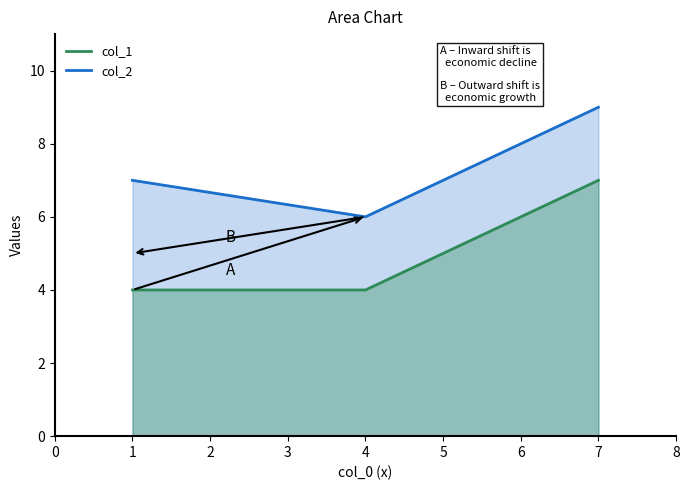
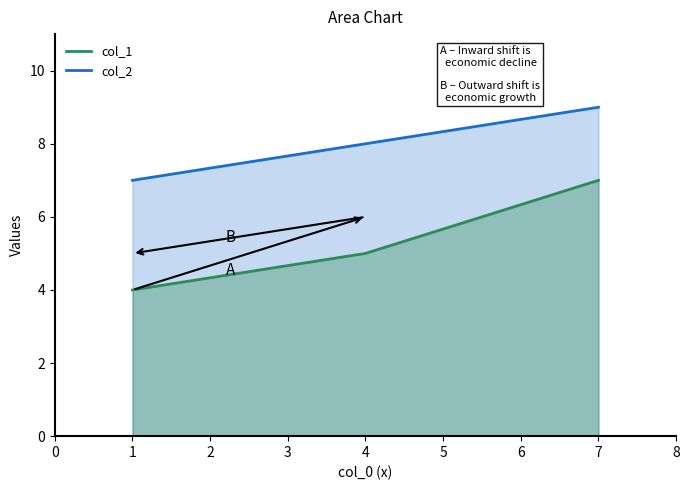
  {
    "col_2": {
      "1": 7,
-     "4": 6,
+     "4": 8,
      "7": 9
    },
    "col_1": {
      "1": 4,
-     "4": 4,
+     "4": 5,
      "7": 7
    }
  }
